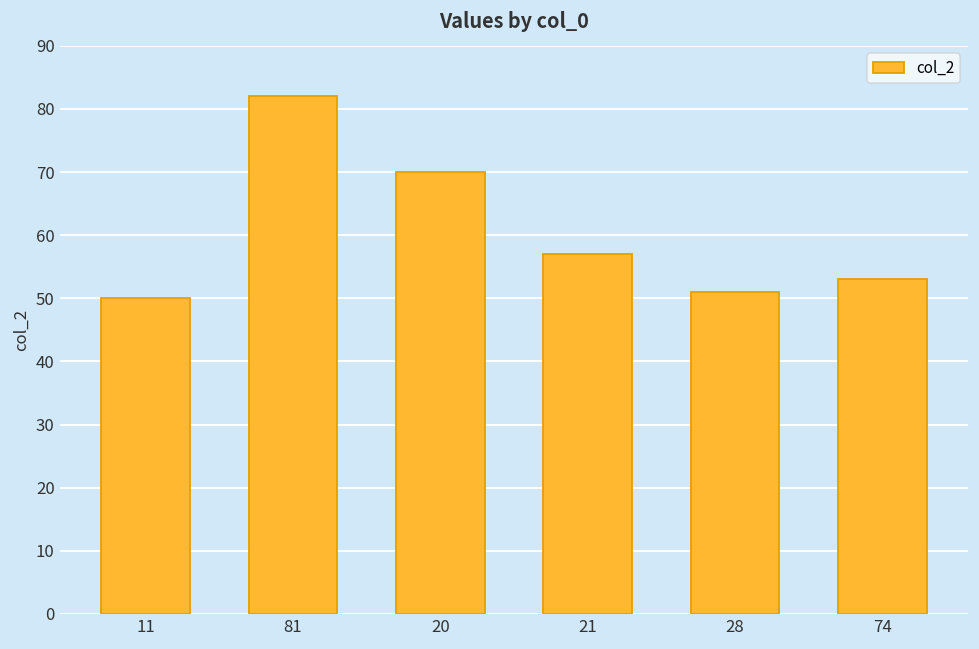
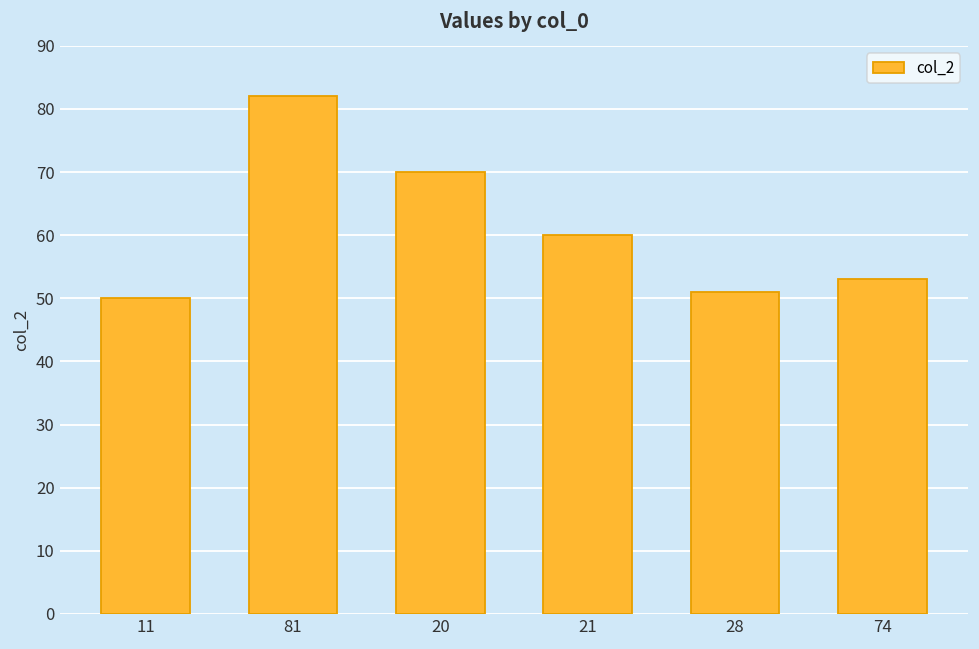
  {
    "11": 50,
    "81": 82,
    "20": 70,
-   "21": 57,
+   "21": 60,
    "28": 51,
    "74": 53
  }
